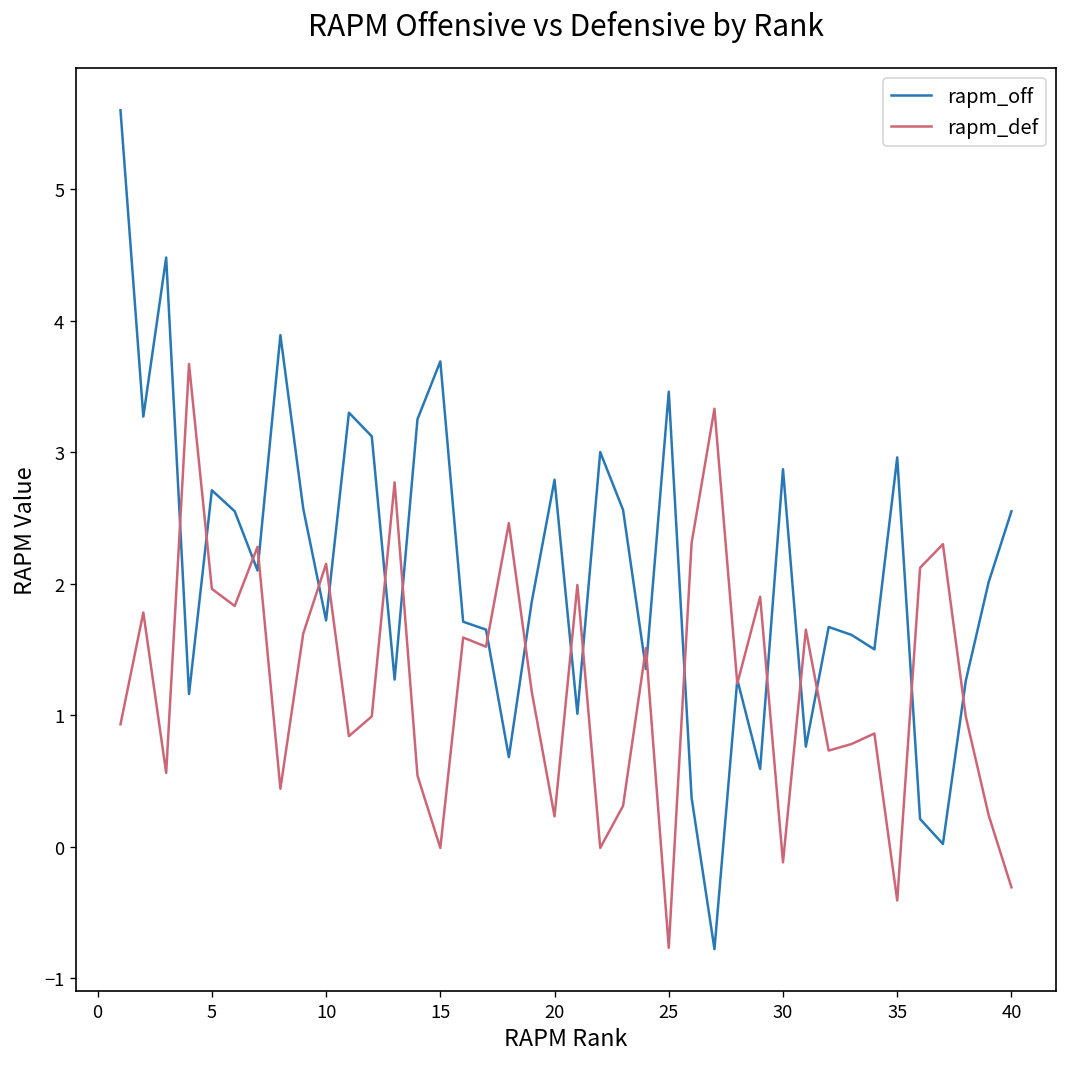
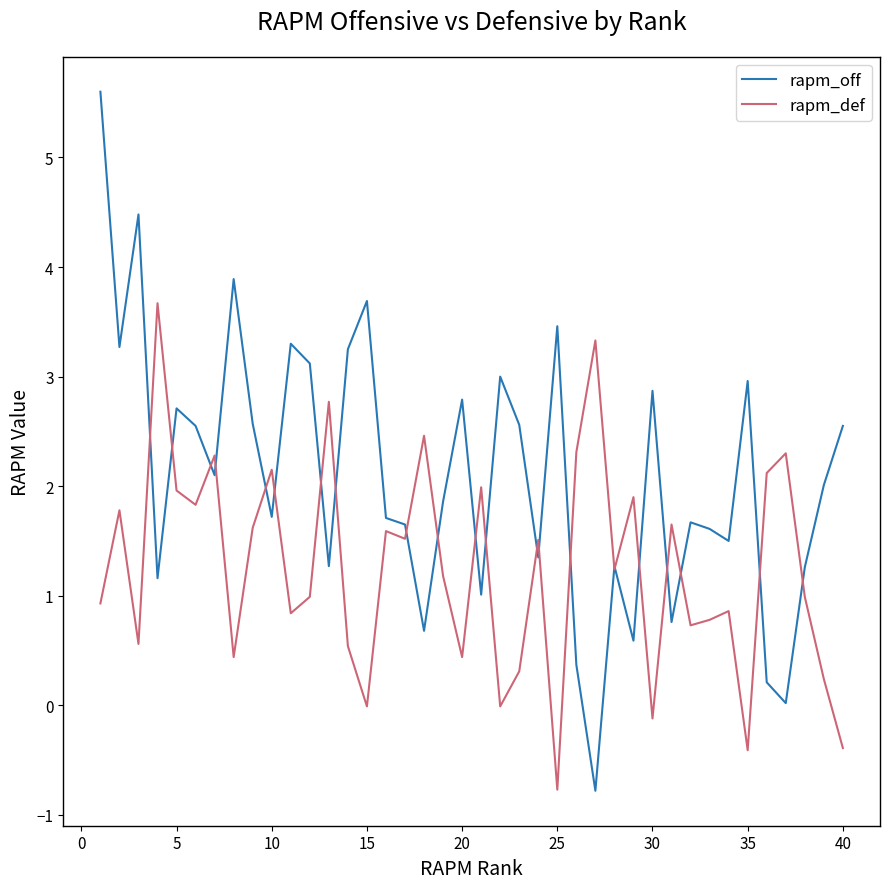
  {
    "rapm_off": {
      "5": 2.71,
      "10": 1.72,
      "15": 3.69,
      "20": 2.79,
      "25": 3.46,
      "30": 2.87,
      "35": 2.96,
      "40": 2.55
    },
    "rapm_def": {
      "5": 1.96,
      "10": 2.15,
      "15": -0.01,
-     "20": 0.23,
+     "20": 0.44,
      "25": -0.77,
      "30": -0.12,
      "35": -0.41,
-     "40": -0.31
+     "40": -0.39
    }
  }
